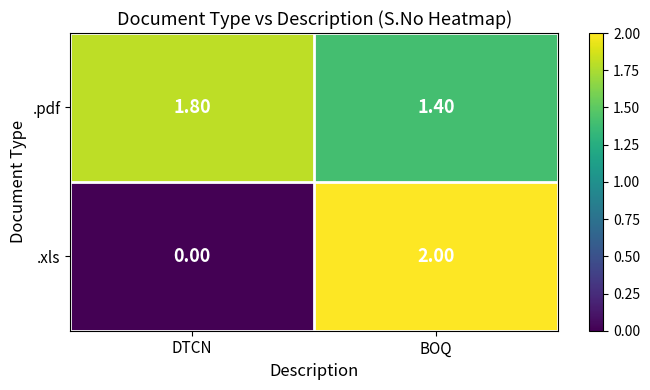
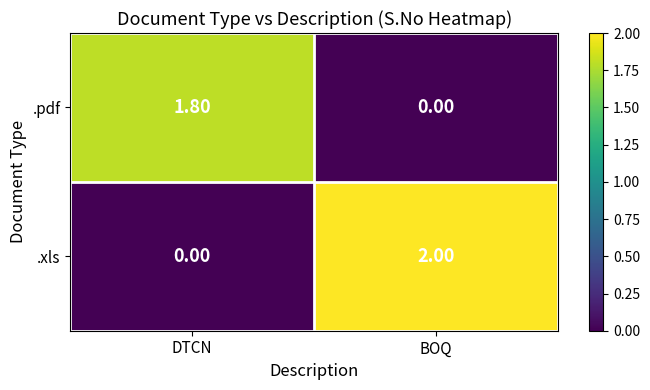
  {
    ".pdf": {
      "DTCN": 1.80,
-     "BOQ": 1.40
+     "BOQ": 0.00
    },
    ".xls": {
      "DTCN": 0.00,
      "BOQ": 2.00
    }
  }
